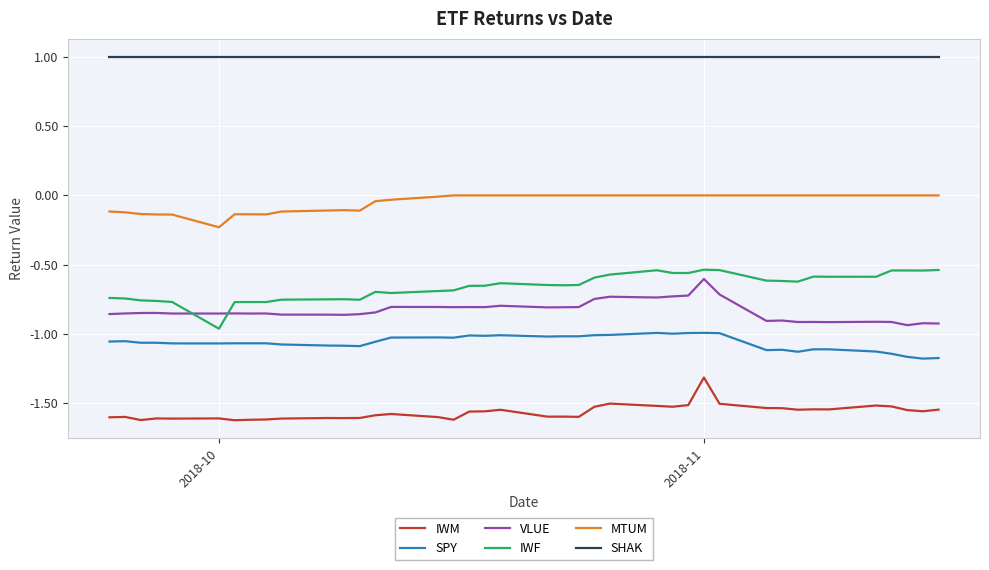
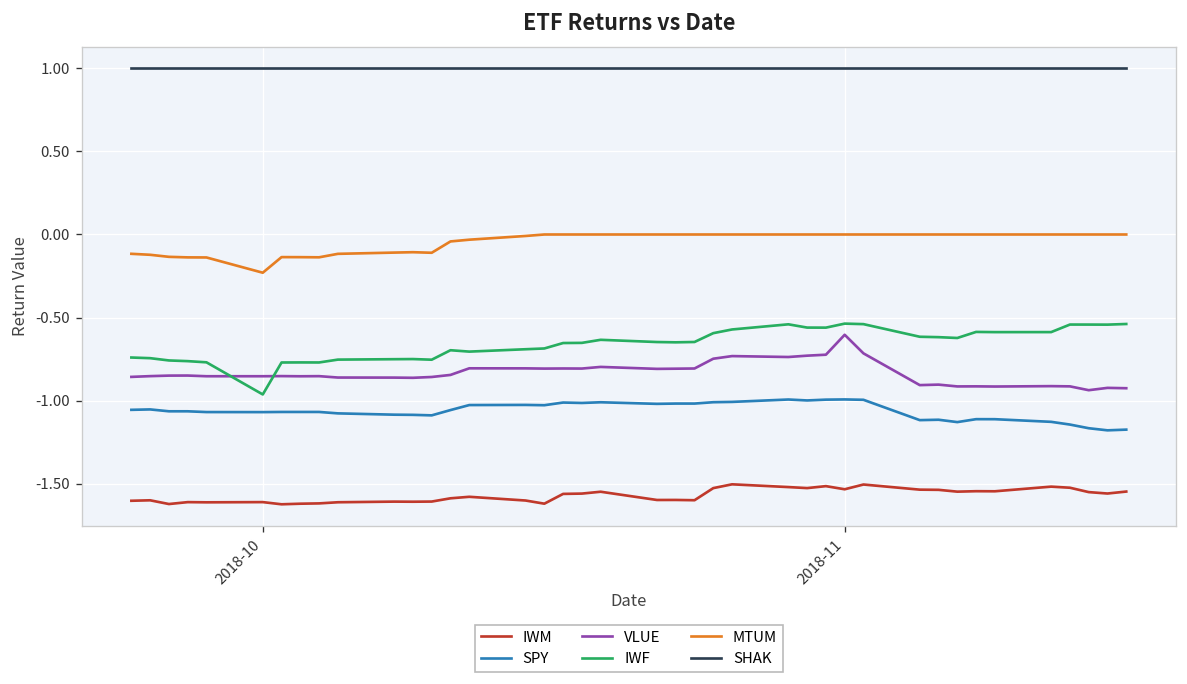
  {
    "IWM": {
      "2018-10": -1.61,
-     "2018-11": -1.32
+     "2018-11": -1.53
    },
    "SPY": {
      "2018-10": -1.07,
      "2018-11": -0.99
    },
    "VLUE": {
      "2018-10": -0.85,
      "2018-11": -0.60
    },
    "IWF": {
      "2018-10": -0.96,
      "2018-11": -0.54
    },
    "MTUM": {
      "2018-10": -0.23,
      "2018-11": 0.00
    },
    "SHAK": {
      "2018-10": 1.00,
      "2018-11": 1.00
    }
  }
